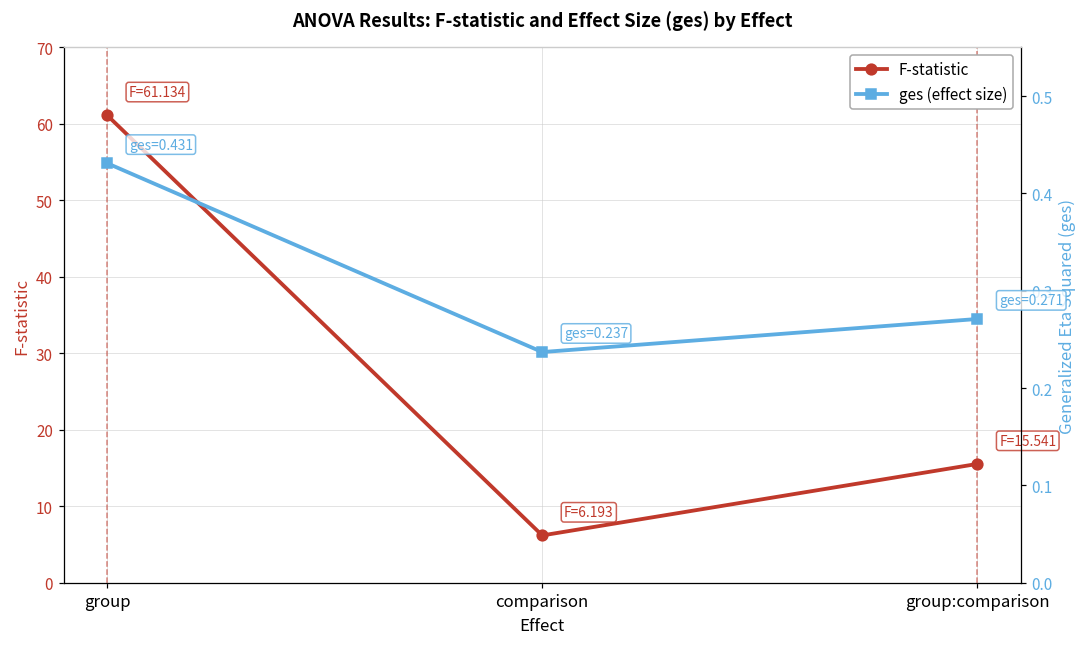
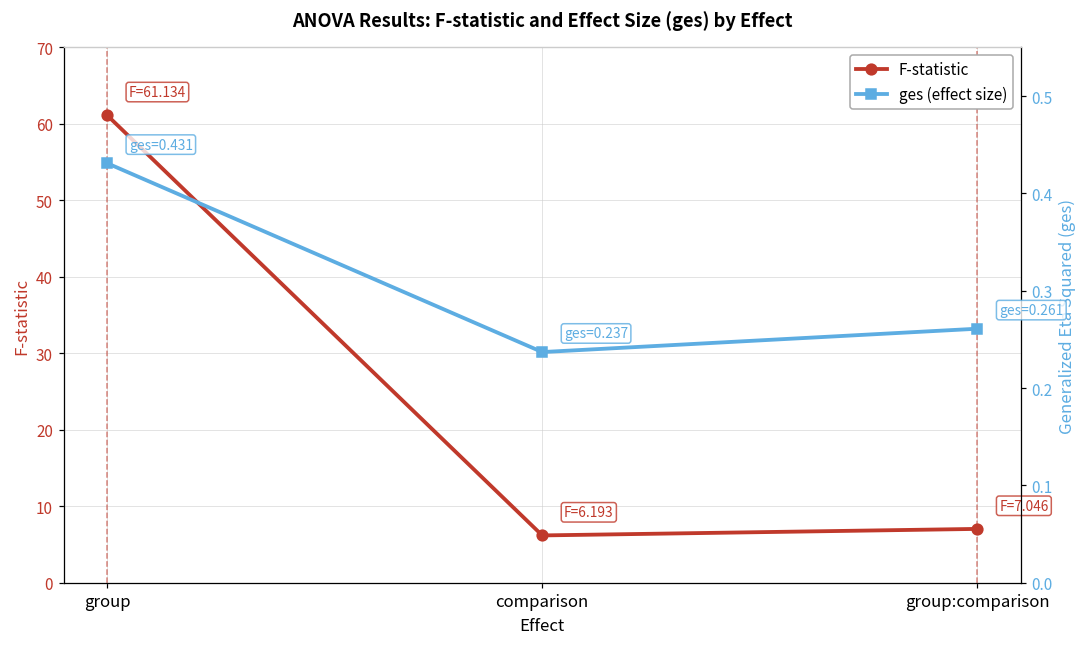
  {
    "F-statistic": {
-     "group:comparison": 15.541
+     "group:comparison": 7.046
    },
    "ges (effect size)": {
-     "group:comparison": 0.271
+     "group:comparison": 0.261
    }
  }
